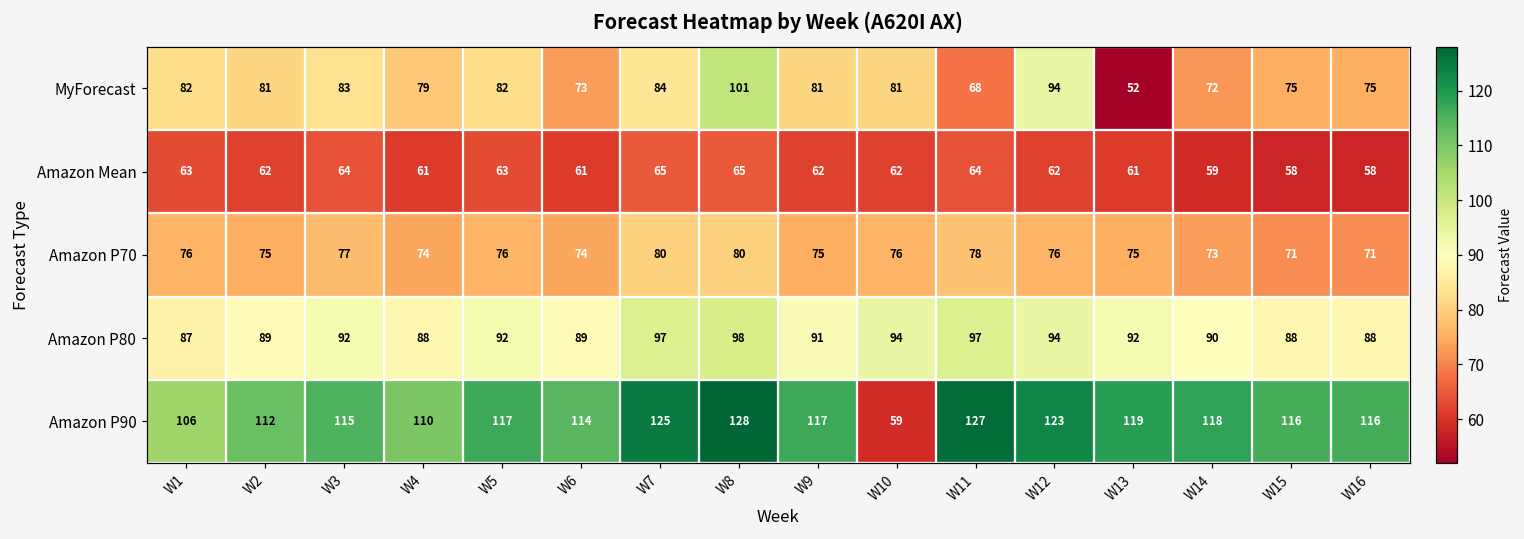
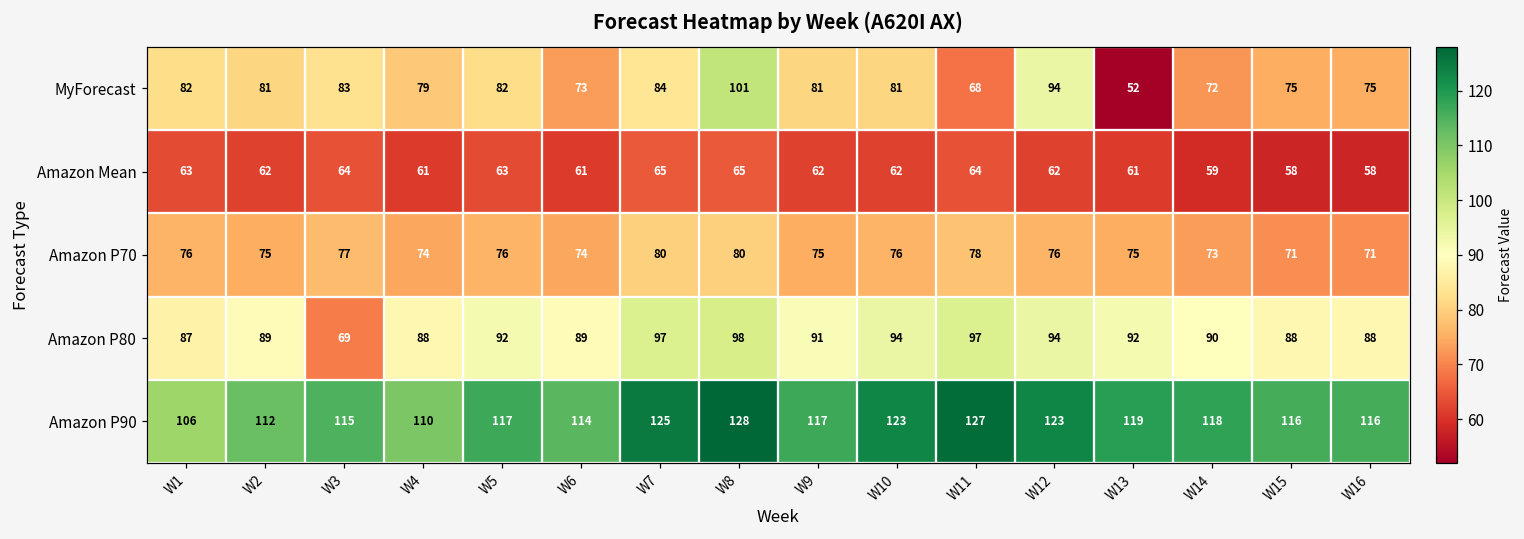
  {
    "MyForecast": {
      "W1": 82,
      "W2": 81,
      "W3": 83,
      "W4": 79,
      "W5": 82,
      "W6": 73,
      "W7": 84,
      "W8": 101,
      "W9": 81,
      "W10": 81,
      "W11": 68,
      "W12": 94,
      "W13": 52,
      "W14": 72,
      "W15": 75,
      "W16": 75
    },
    "Amazon Mean": {
      "W1": 63,
      "W2": 62,
      "W3": 64,
      "W4": 61,
      "W5": 63,
      "W6": 61,
      "W7": 65,
      "W8": 65,
      "W9": 62,
      "W10": 62,
      "W11": 64,
      "W12": 62,
      "W13": 61,
      "W14": 59,
      "W15": 58,
      "W16": 58
    },
    "Amazon P70": {
      "W1": 76,
      "W2": 75,
      "W3": 77,
      "W4": 74,
      "W5": 76,
      "W6": 74,
      "W7": 80,
      "W8": 80,
      "W9": 75,
      "W10": 76,
      "W11": 78,
      "W12": 76,
      "W13": 75,
      "W14": 73,
      "W15": 71,
      "W16": 71
    },
    "Amazon P80": {
      "W1": 87,
      "W2": 89,
-     "W3": 92,
+     "W3": 69,
      "W4": 88,
      "W5": 92,
      "W6": 89,
      "W7": 97,
      "W8": 98,
      "W9": 91,
      "W10": 94,
      "W11": 97,
      "W12": 94,
      "W13": 92,
      "W14": 90,
      "W15": 88,
      "W16": 88
    },
    "Amazon P90": {
      "W1": 106,
      "W2": 112,
      "W3": 115,
      "W4": 110,
      "W5": 117,
      "W6": 114,
      "W7": 125,
      "W8": 128,
      "W9": 117,
-     "W10": 59,
+     "W10": 123,
      "W11": 127,
      "W12": 123,
      "W13": 119,
      "W14": 118,
      "W15": 116,
      "W16": 116
    }
  }
